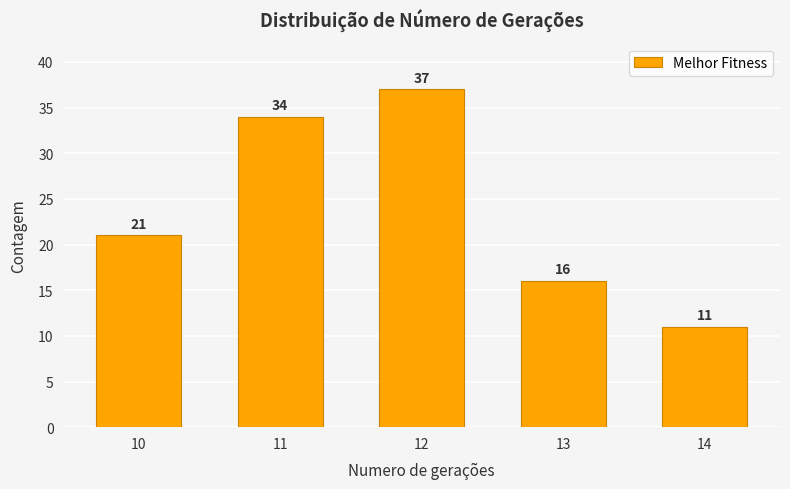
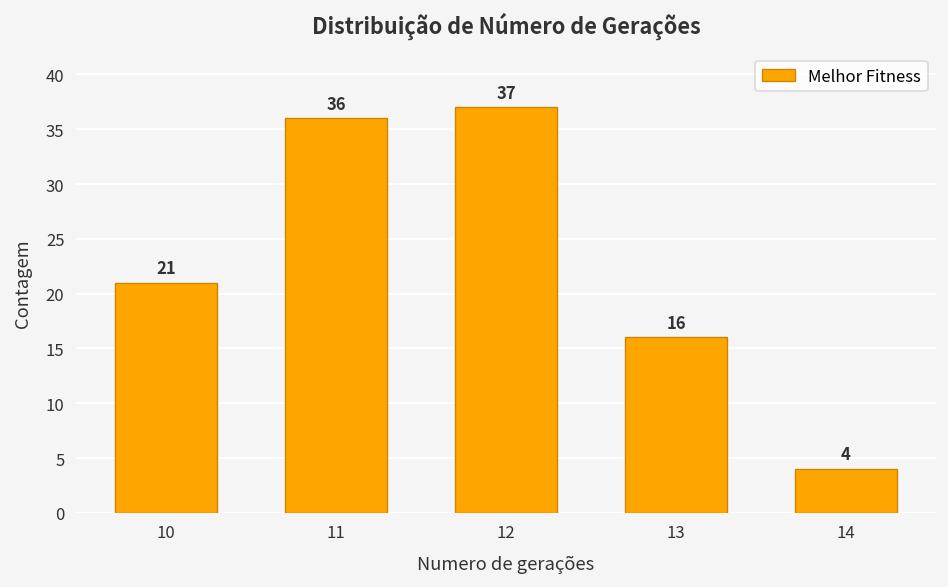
  {
    "10": 21,
-   "11": 34,
+   "11": 36,
    "12": 37,
    "13": 16,
-   "14": 11
+   "14": 4
  }
